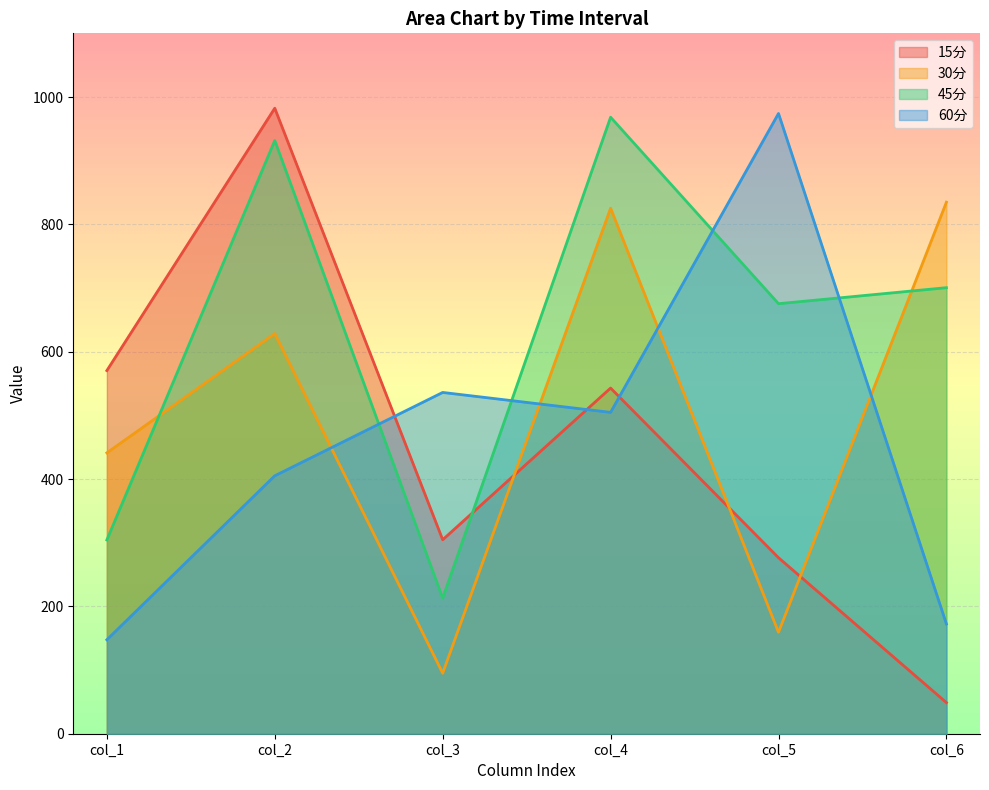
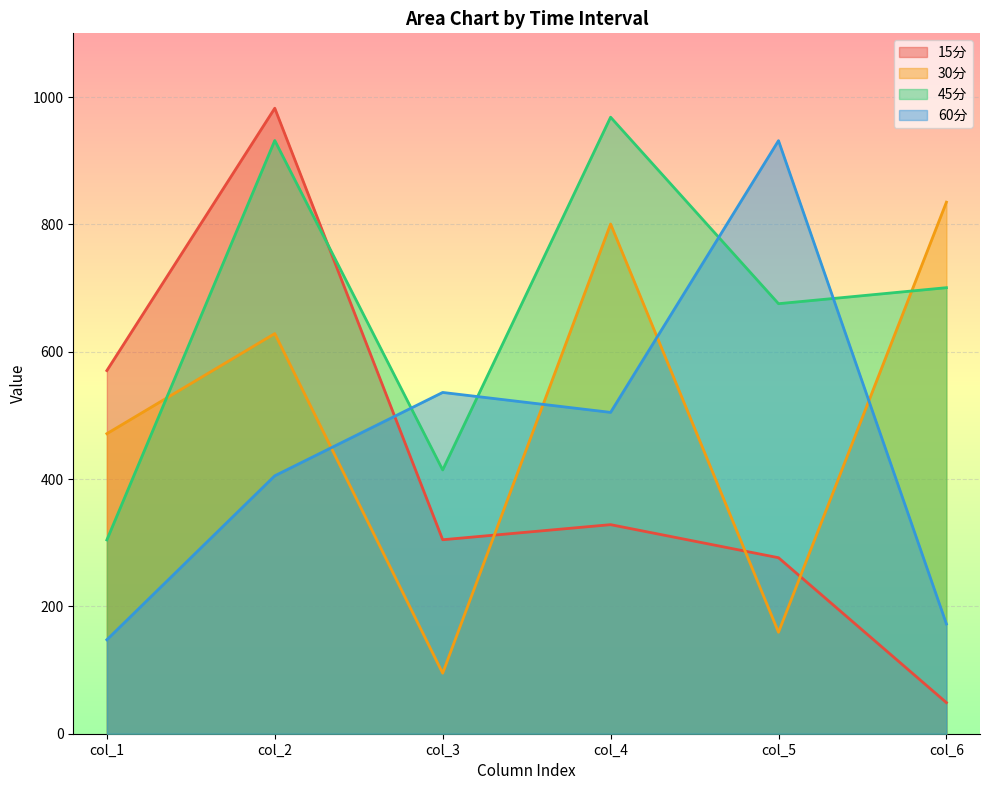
  {
    "15分": {
      "col_1": 570,
      "col_2": 980,
      "col_3": 300,
-     "col_4": 540,
+     "col_4": 330,
      "col_5": 280,
      "col_6": 50
    },
    "30分": {
-     "col_1": 440,
+     "col_1": 470,
      "col_2": 630,
      "col_3": 100,
-     "col_4": 830,
+     "col_4": 800,
      "col_5": 160,
      "col_6": 830
    },
    "45分": {
      "col_1": 300,
      "col_2": 930,
-     "col_3": 210,
+     "col_3": 410,
      "col_4": 970,
      "col_5": 680,
      "col_6": 700
    },
    "60分": {
      "col_1": 150,
      "col_2": 410,
      "col_3": 540,
      "col_4": 500,
-     "col_5": 970,
+     "col_5": 930,
      "col_6": 170
    }
  }
